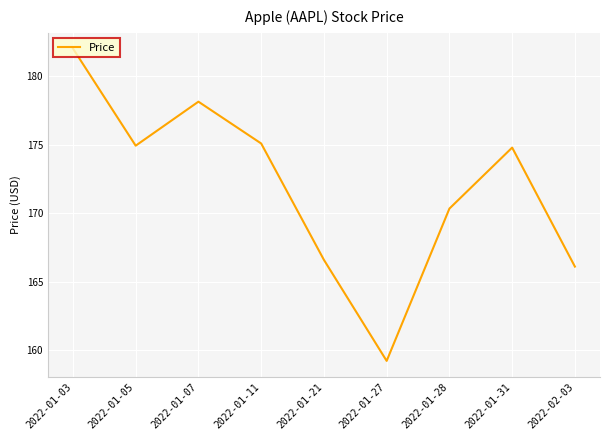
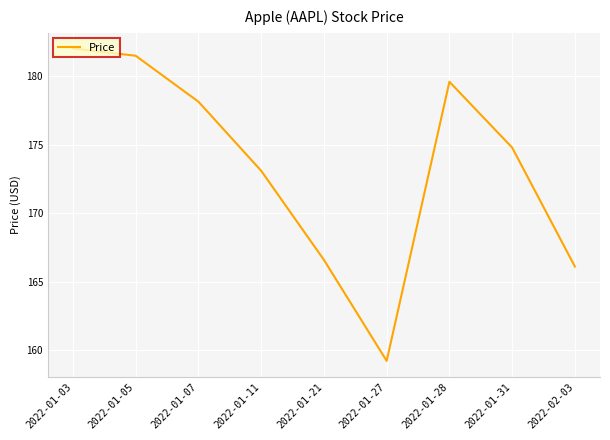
  {
-   "2022-01-05": 174.9,
+   "2022-01-05": 181.5,
    "2022-01-07": 178.1,
-   "2022-01-11": 175.1,
+   "2022-01-11": 173.1,
    "2022-01-21": 166.6,
    "2022-01-27": 159.2,
-   "2022-01-28": 170.3,
+   "2022-01-28": 179.6,
    "2022-01-31": 174.8,
    "2022-02-03": 166.1
  }
